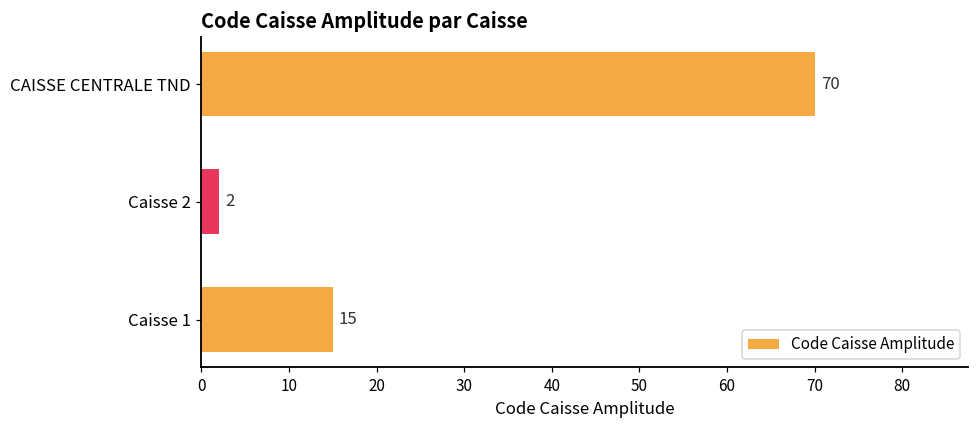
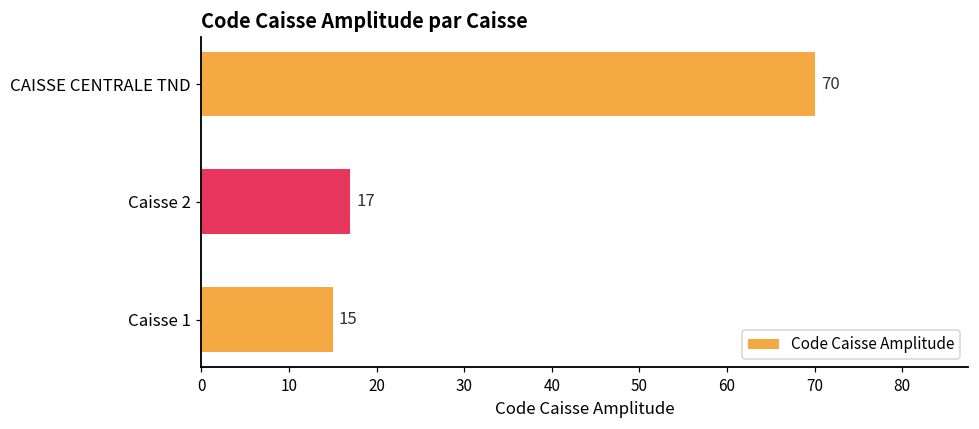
  {
    "CAISSE CENTRALE TND": 70,
-   "Caisse 2": 2,
+   "Caisse 2": 17,
    "Caisse 1": 15
  }
